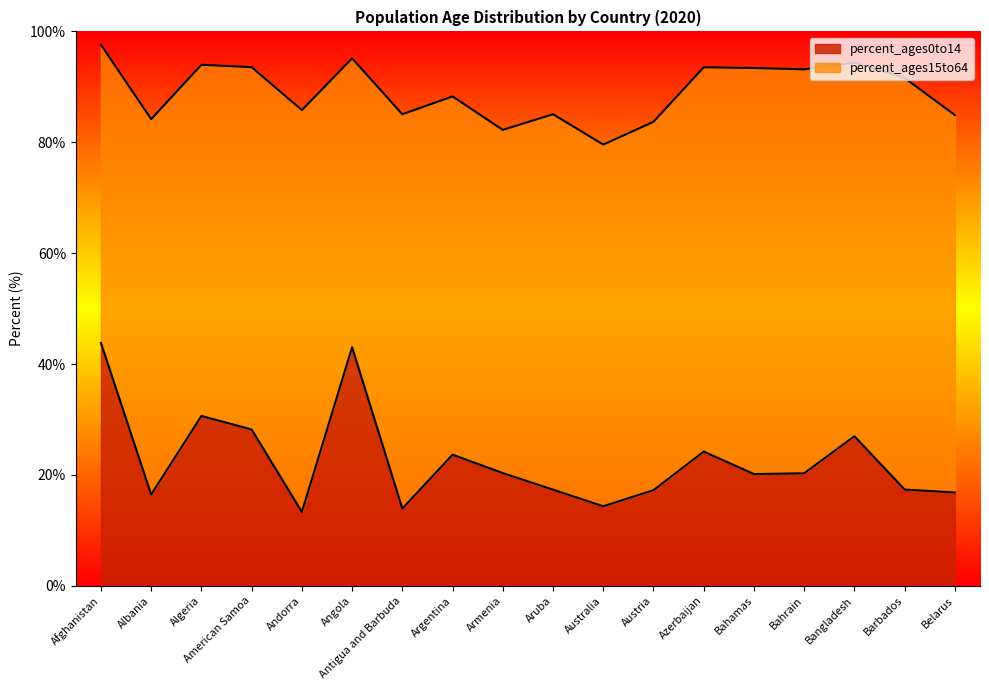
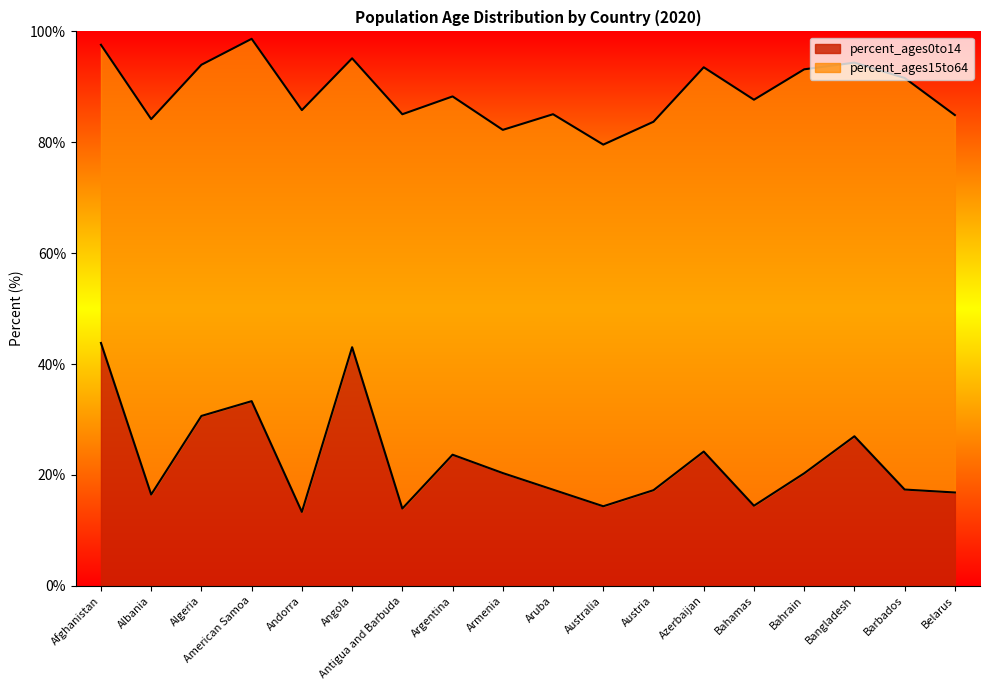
  {
    "percent_ages0to14": {
      "Afghanistan": "44%",
      "Albania": "16%",
      "Algeria": "31%",
-     "American Samoa": "28%",
+     "American Samoa": "33%",
      "Andorra": "13%",
      "Angola": "43%",
      "Antigua and Barbuda": "14%",
      "Argentina": "24%",
      "Armenia": "20%",
      "Aruba": "17%",
      "Australia": "14%",
      "Austria": "17%",
      "Azerbaijan": "24%",
-     "Bahamas": "20%",
+     "Bahamas": "14%",
      "Bahrain": "20%",
      "Bangladesh": "27%",
      "Barbados": "17%",
      "Belarus": "17%"
    },
    "percent_ages15to64": {
      "Afghanistan": "54%",
      "Albania": "68%",
      "Algeria": "63%",
      "American Samoa": "65%",
      "Andorra": "72%",
      "Angola": "52%",
      "Antigua and Barbuda": "71%",
      "Argentina": "65%",
      "Armenia": "62%",
      "Aruba": "68%",
      "Australia": "65%",
      "Austria": "66%",
      "Azerbaijan": "69%",
      "Bahamas": "73%",
      "Bahrain": "73%",
      "Belarus": "68%"
    }
  }
